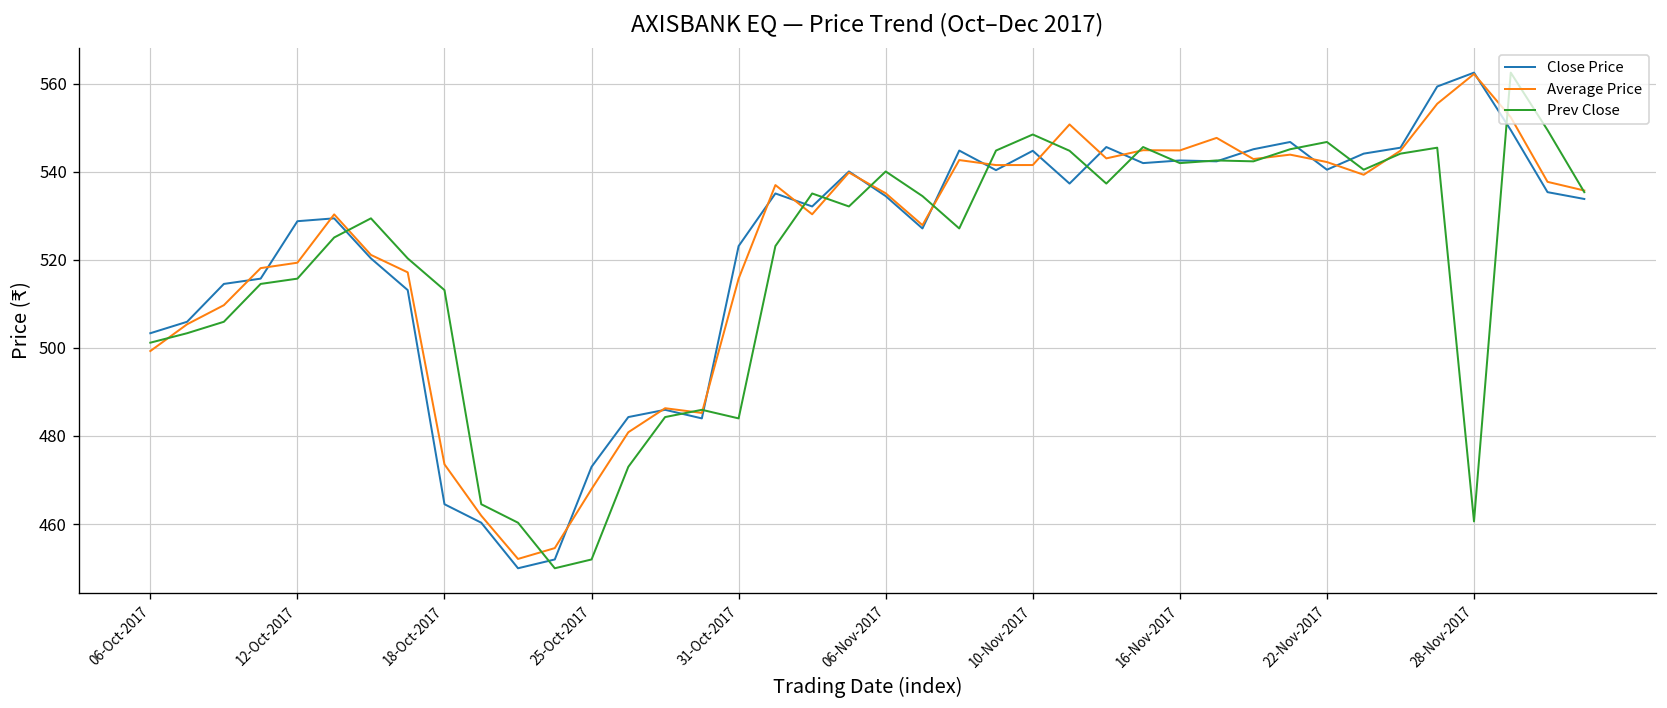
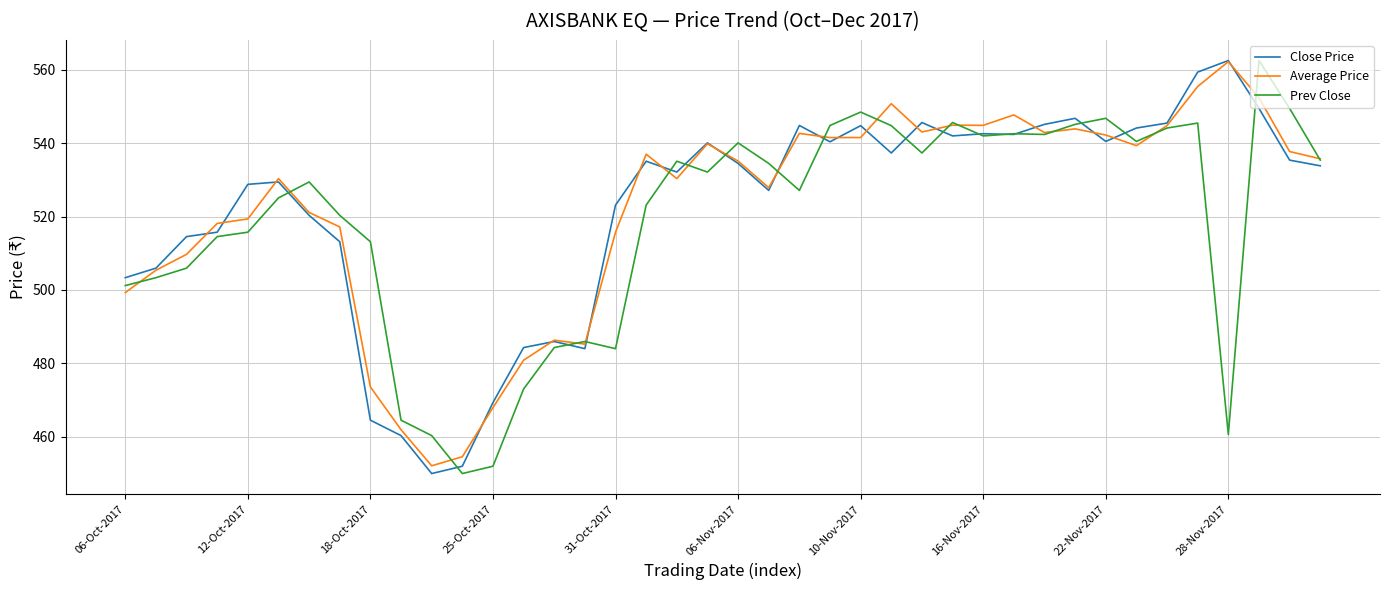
  {
    "Close Price": {
      "06-Oct-2017": 503,
      "12-Oct-2017": 529,
      "18-Oct-2017": 465,
-     "25-Oct-2017": 473,
+     "25-Oct-2017": 469,
      "31-Oct-2017": 523,
      "10-Nov-2017": 545,
      "22-Nov-2017": 541
    },
    "Average Price": {
      "06-Oct-2017": 499,
      "12-Oct-2017": 519,
      "18-Oct-2017": 474,
      "25-Oct-2017": 468,
      "31-Oct-2017": 516,
      "10-Nov-2017": 542,
      "16-Nov-2017": 545,
      "22-Nov-2017": 542
    },
    "Prev Close": {
      "06-Oct-2017": 501,
      "12-Oct-2017": 516,
      "18-Oct-2017": 513,
      "25-Oct-2017": 452,
      "31-Oct-2017": 484,
      "06-Nov-2017": 540,
      "10-Nov-2017": 549,
      "22-Nov-2017": 547,
      "28-Nov-2017": 461
    }
  }
